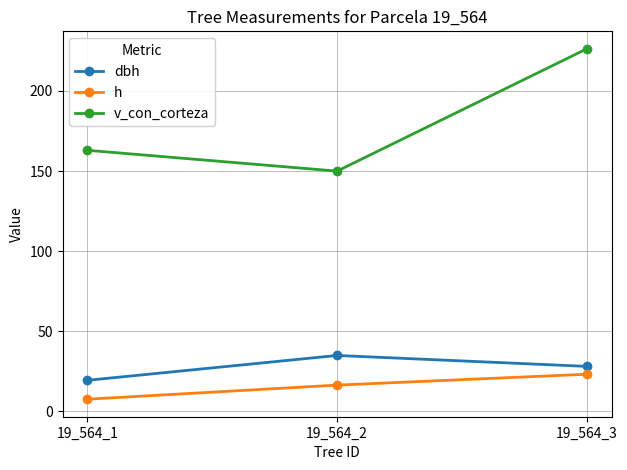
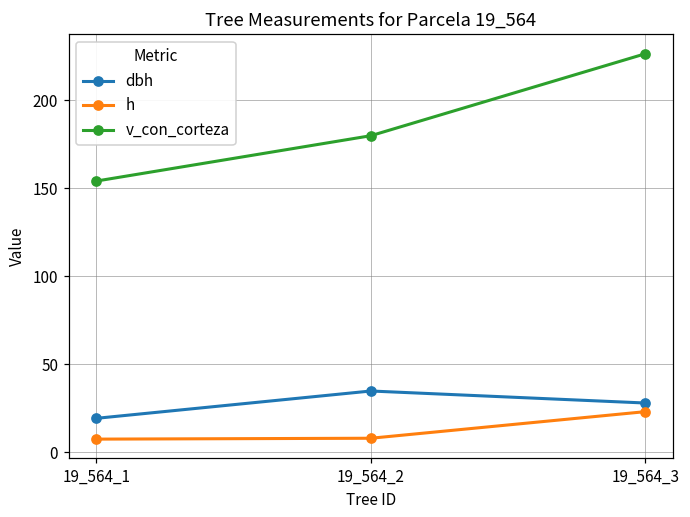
  {
    "dbh": {
      "19_564_1": 19,
      "19_564_2": 35,
      "19_564_3": 28
    },
    "h": {
      "19_564_1": 8,
-     "19_564_2": 16,
+     "19_564_2": 8,
      "19_564_3": 23
    },
    "v_con_corteza": {
-     "19_564_1": 163,
-     "19_564_2": 150,
+     "19_564_1": 154,
+     "19_564_2": 180,
      "19_564_3": 226
    }
  }
